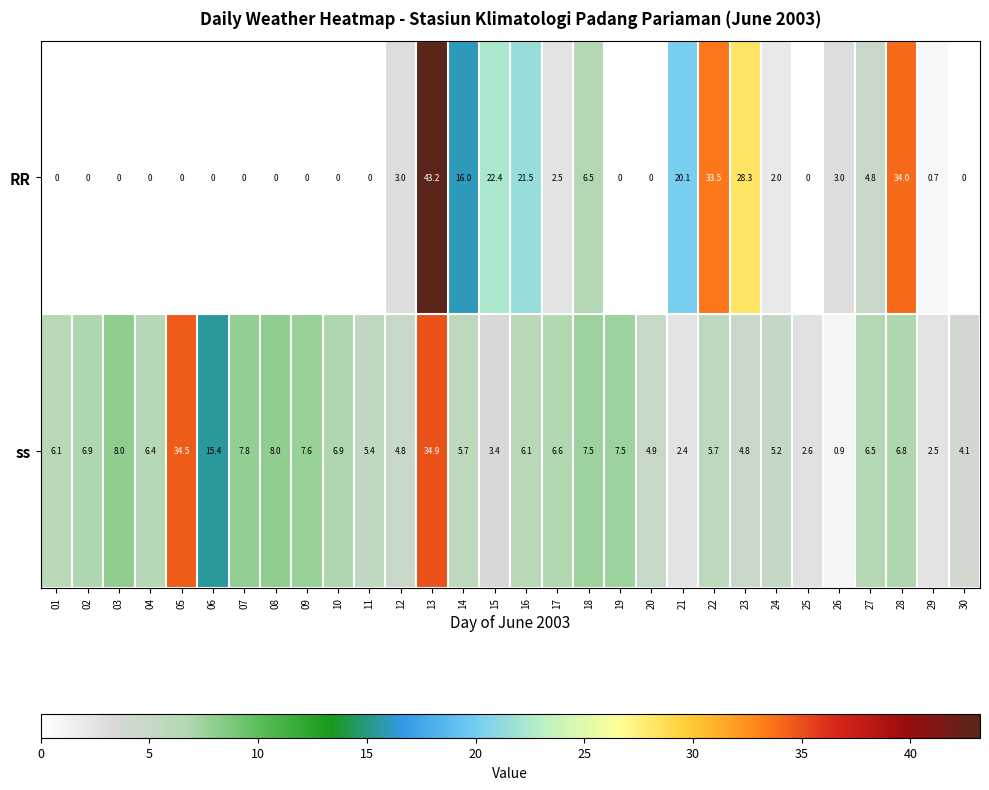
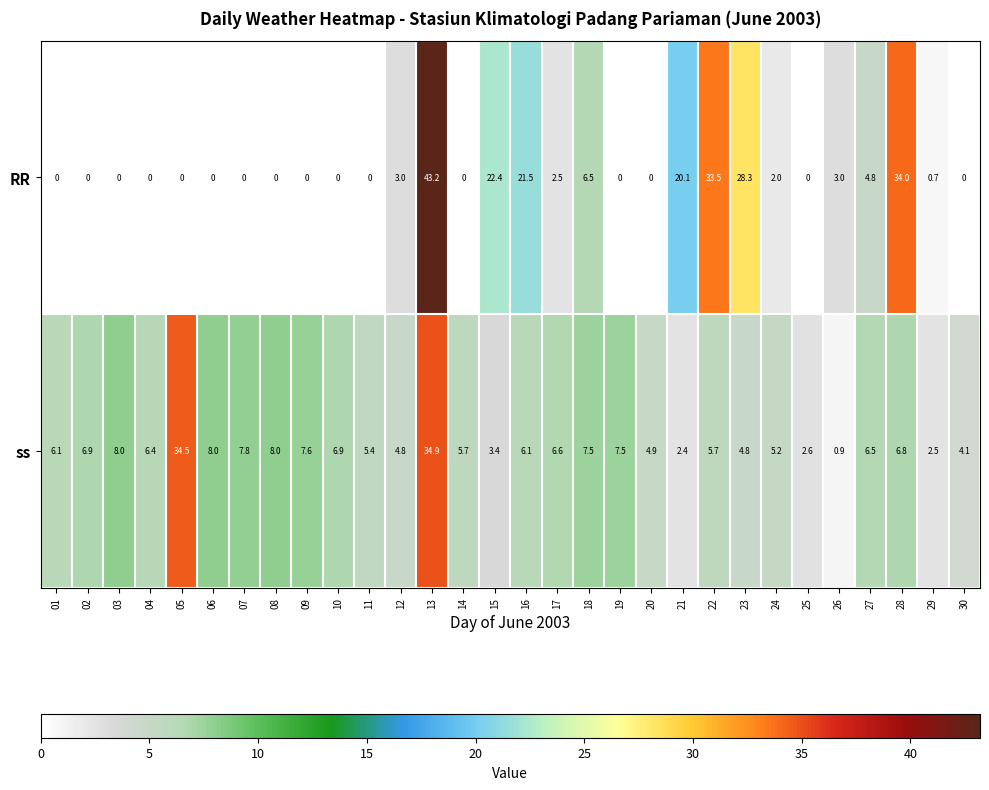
  {
    "RR": {
      "01": 0,
      "02": 0,
      "03": 0,
      "04": 0,
      "05": 0,
      "06": 0,
      "07": 0,
      "08": 0,
      "09": 0,
      "10": 0,
      "11": 0,
      "12": 3.0,
      "13": 43.2,
-     "14": 16.0,
+     "14": 0,
      "15": 22.4,
      "16": 21.5,
      "17": 2.5,
      "18": 6.5,
      "19": 0,
      "20": 0,
      "21": 20.1,
      "22": 33.5,
      "23": 28.3,
      "24": 2.0,
      "25": 0,
      "26": 3.0,
      "27": 4.8,
      "28": 34.0,
      "29": 0.7,
      "30": 0
    },
    "ss": {
      "01": 6.1,
      "02": 6.9,
      "03": 8.0,
      "04": 6.4,
      "05": 34.5,
-     "06": 15.4,
+     "06": 8.0,
      "07": 7.8,
      "08": 8.0,
      "09": 7.6,
      "10": 6.9,
      "11": 5.4,
      "12": 4.8,
      "13": 34.9,
      "14": 5.7,
      "15": 3.4,
      "16": 6.1,
      "17": 6.6,
      "18": 7.5,
      "19": 7.5,
      "20": 4.9,
      "21": 2.4,
      "22": 5.7,
      "23": 4.8,
      "24": 5.2,
      "25": 2.6,
      "26": 0.9,
      "27": 6.5,
      "28": 6.8,
      "29": 2.5,
      "30": 4.1
    }
  }
